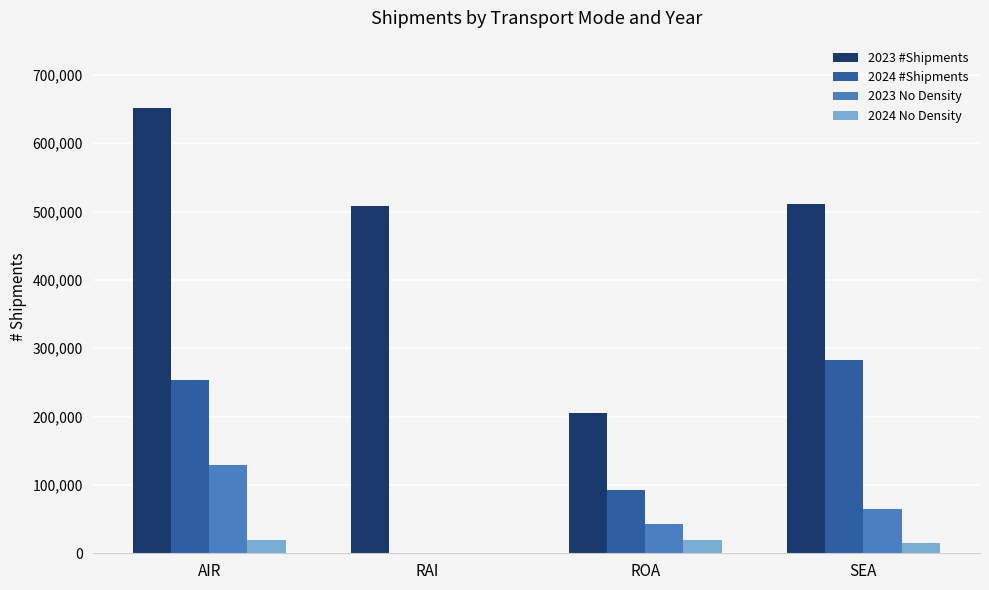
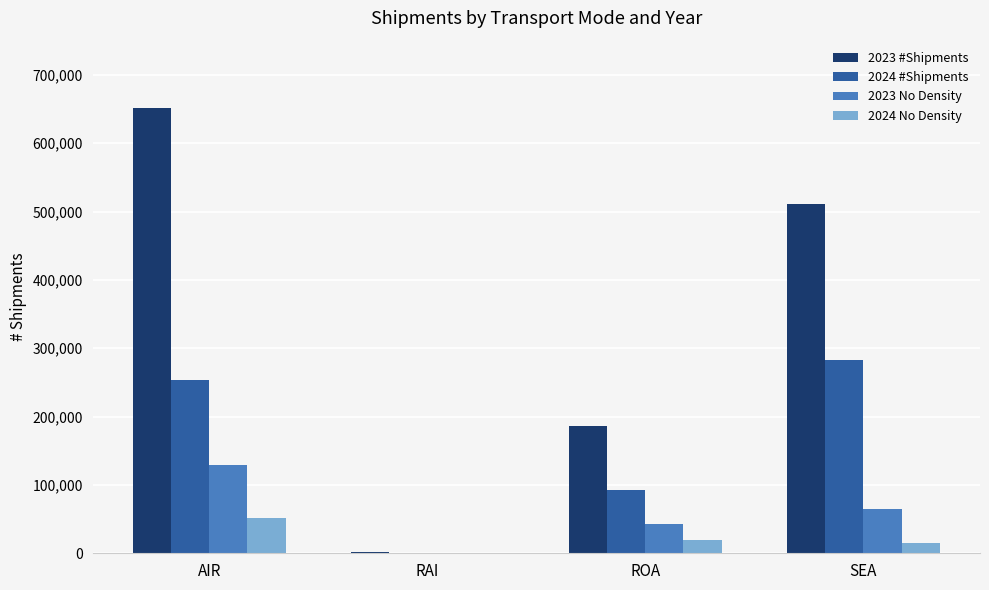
  {
    "2023 #Shipments": {
      "AIR": "650,000",
-     "RAI": "510,000",
-     "ROA": "200,000",
+     "RAI": "0",
+     "ROA": "190,000",
      "SEA": "510,000"
    },
    "2024 No Density": {
-     "AIR": "20,000",
+     "AIR": "50,000",
      "ROA": "20,000",
      "SEA": "20,000"
    }
  }
